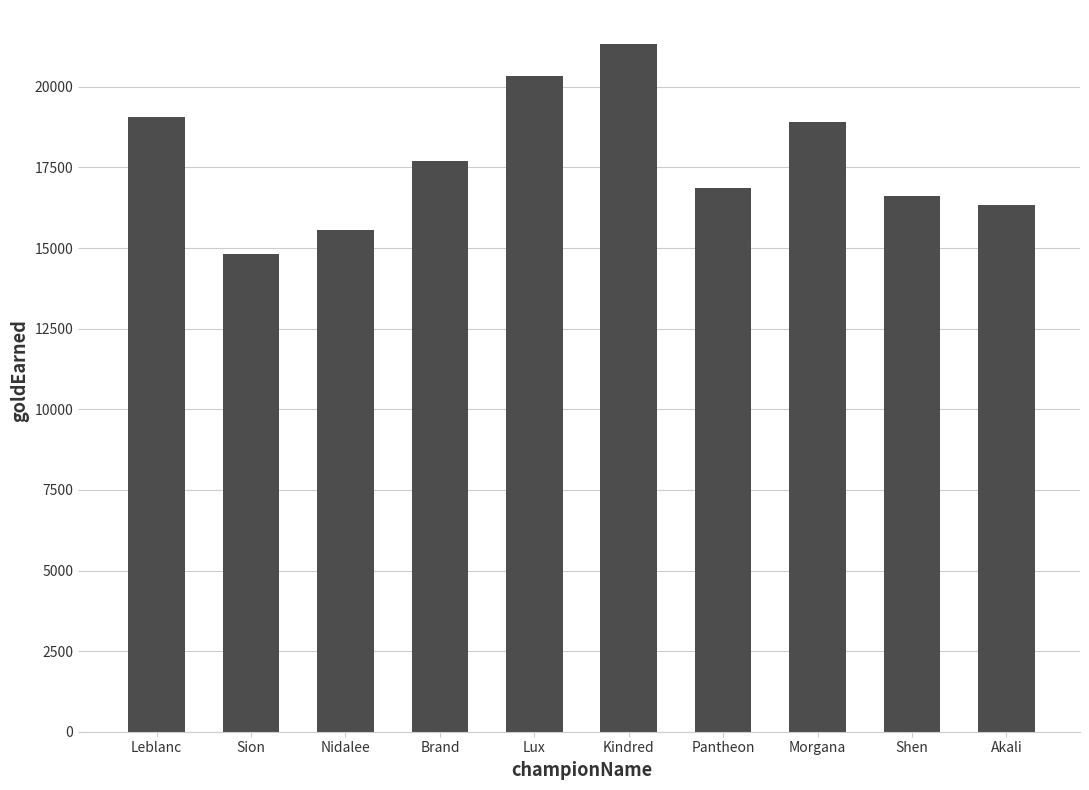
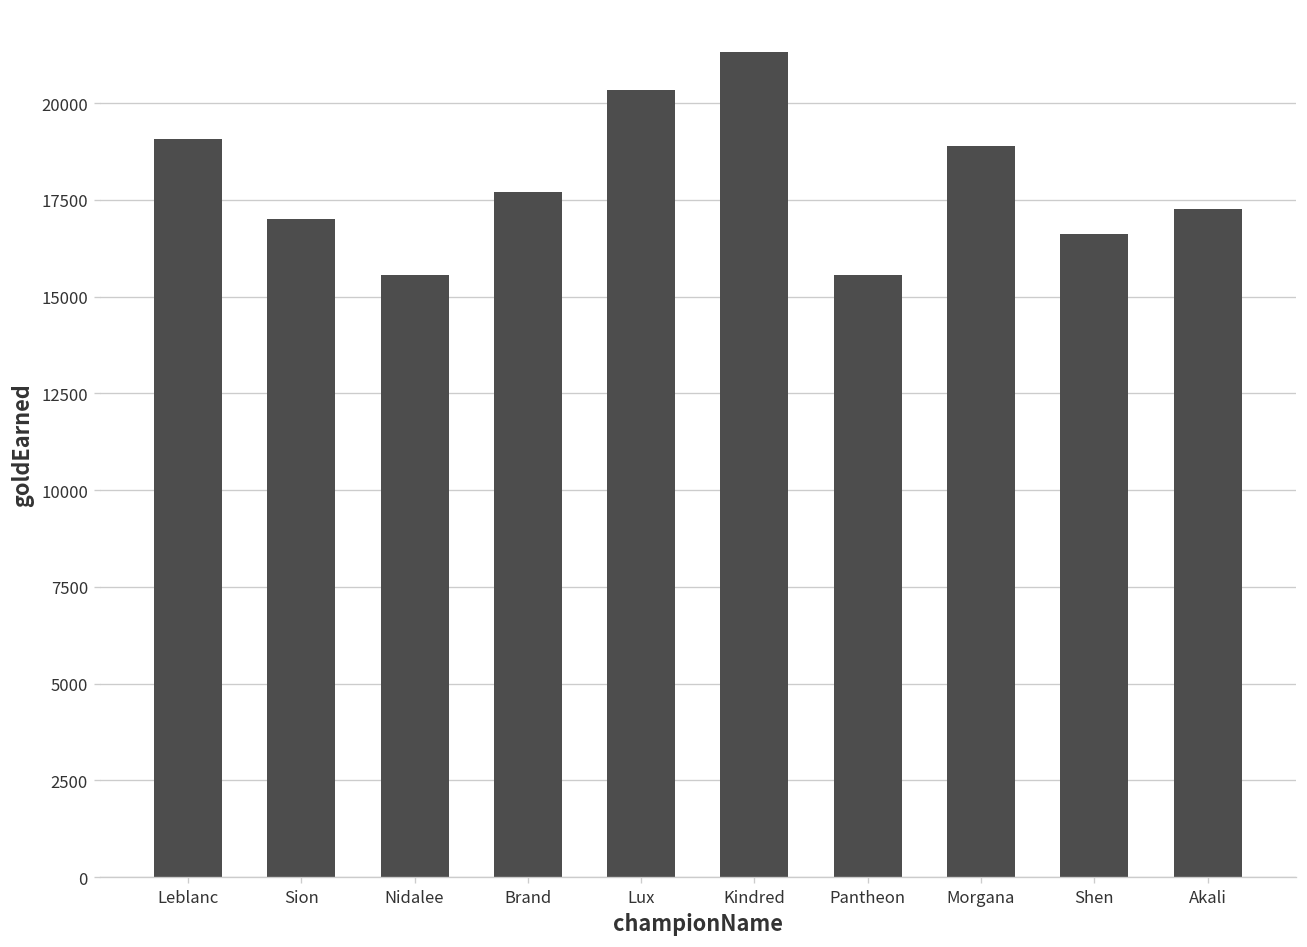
  {
    "Leblanc": 19100,
-   "Sion": 14800,
+   "Sion": 17000,
    "Nidalee": 15600,
    "Brand": 17700,
    "Lux": 20300,
    "Kindred": 21300,
-   "Pantheon": 16900,
+   "Pantheon": 15500,
    "Morgana": 18900,
    "Shen": 16600,
-   "Akali": 16300
+   "Akali": 17300
  }
